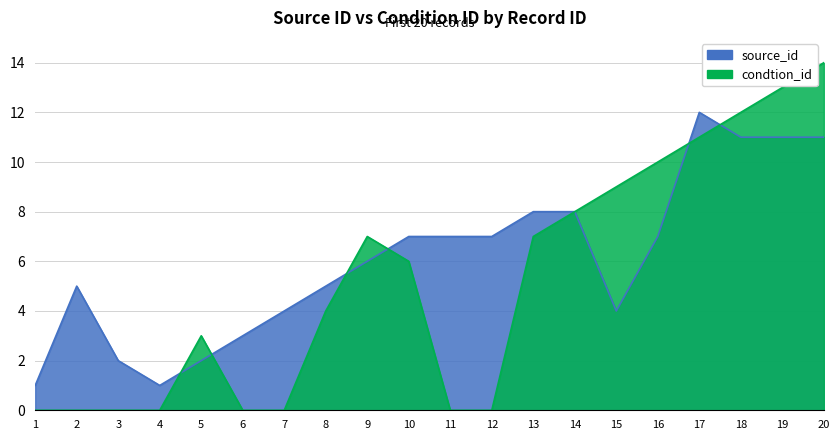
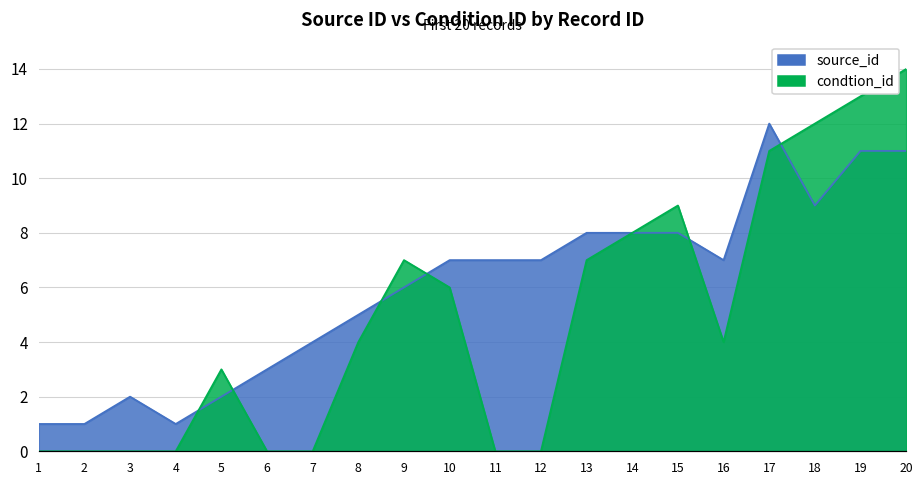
  {
    "source_id": {
      "1": 1,
-     "2": 5,
+     "2": 1,
      "3": 2,
      "4": 1,
      "5": 2,
      "6": 3,
      "7": 4,
      "8": 5,
      "9": 6,
      "10": 7,
      "11": 7,
      "12": 7,
      "13": 8,
-     "15": 4,
+     "15": 8,
      "16": 7,
      "17": 12,
-     "18": 11,
+     "18": 9,
      "19": 11,
      "20": 11
    },
    "condtion_id": {
      "1": 0,
      "2": 0,
      "3": 0,
      "4": 0,
      "5": 3,
      "6": 0,
      "7": 0,
      "8": 4,
      "9": 7,
      "10": 6,
      "11": 0,
      "12": 0,
      "13": 7,
      "15": 9,
-     "16": 10,
+     "16": 4,
      "17": 11,
      "18": 12,
      "19": 13,
      "20": 14
    }
  }
